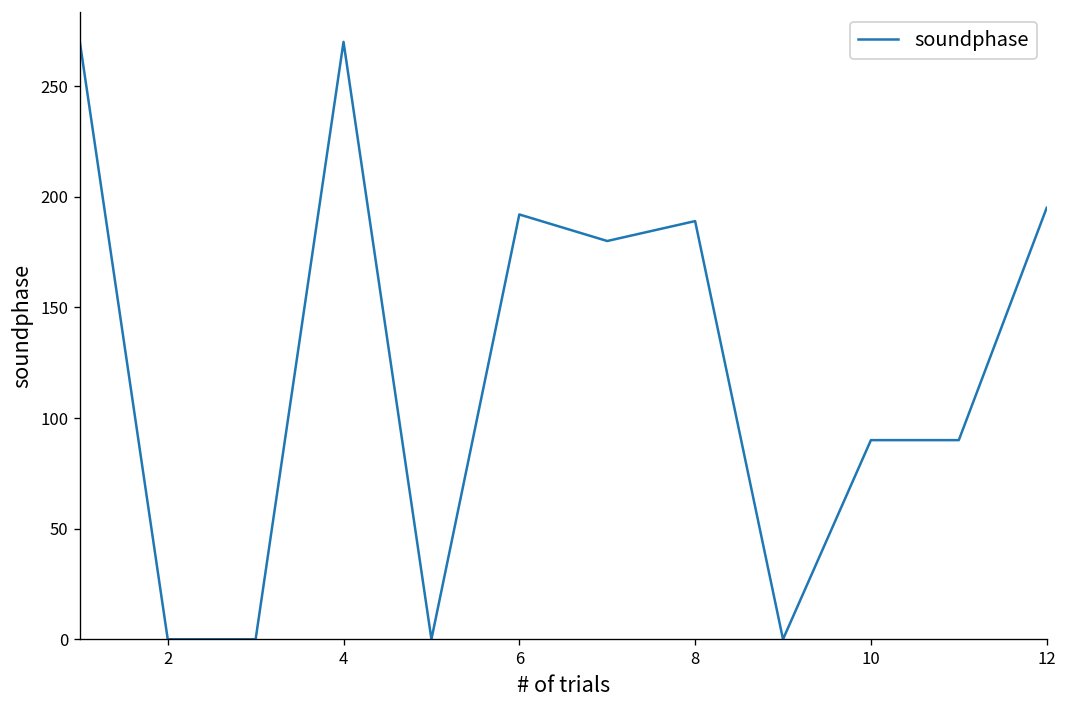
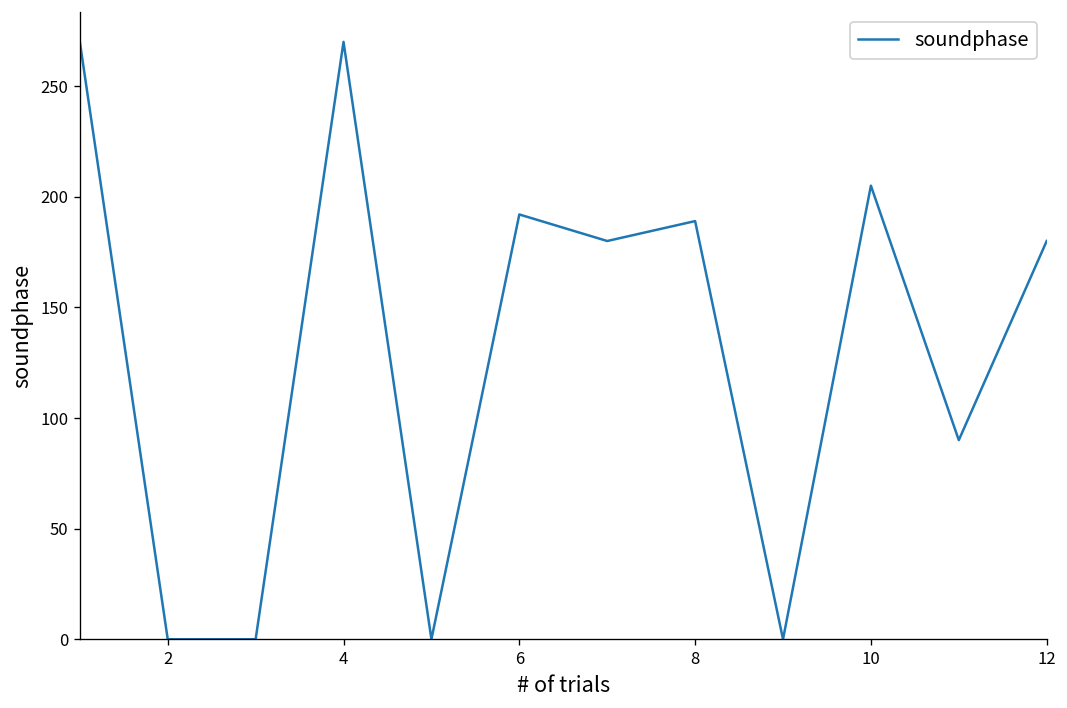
  {
    "2": 0,
    "4": 270,
    "6": 192,
    "8": 189,
-   "10": 90,
-   "12": 195
+   "10": 205,
+   "12": 180
  }
